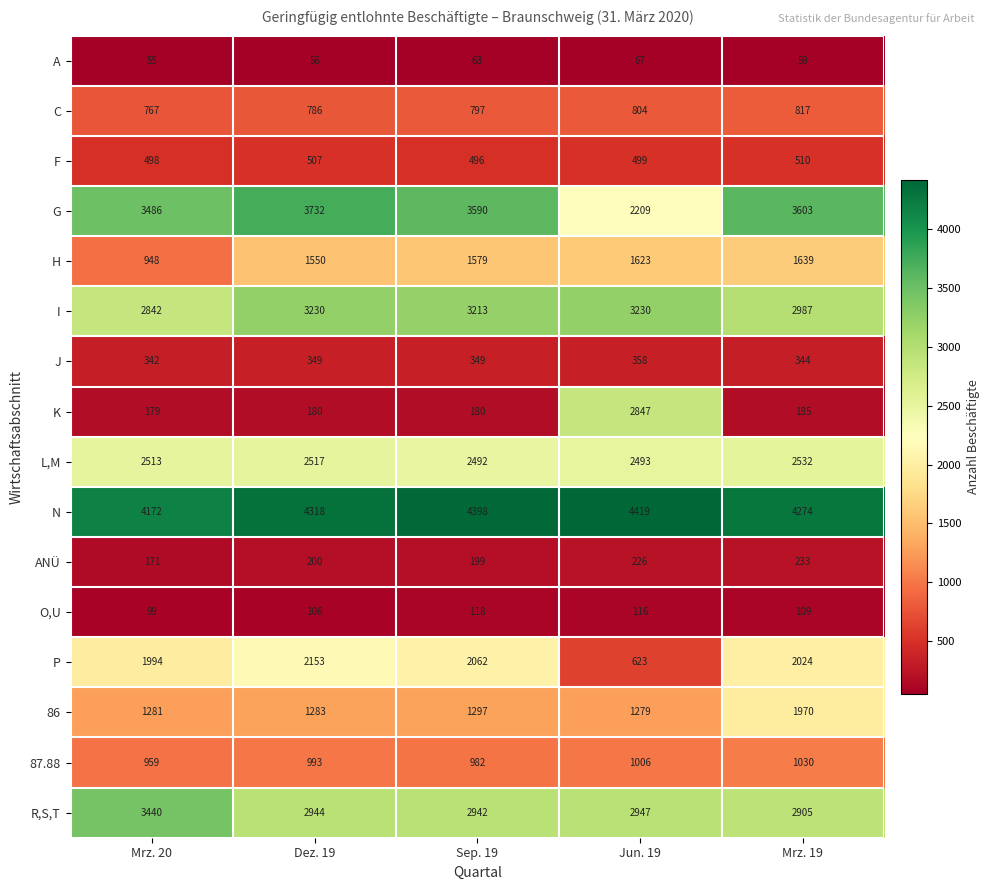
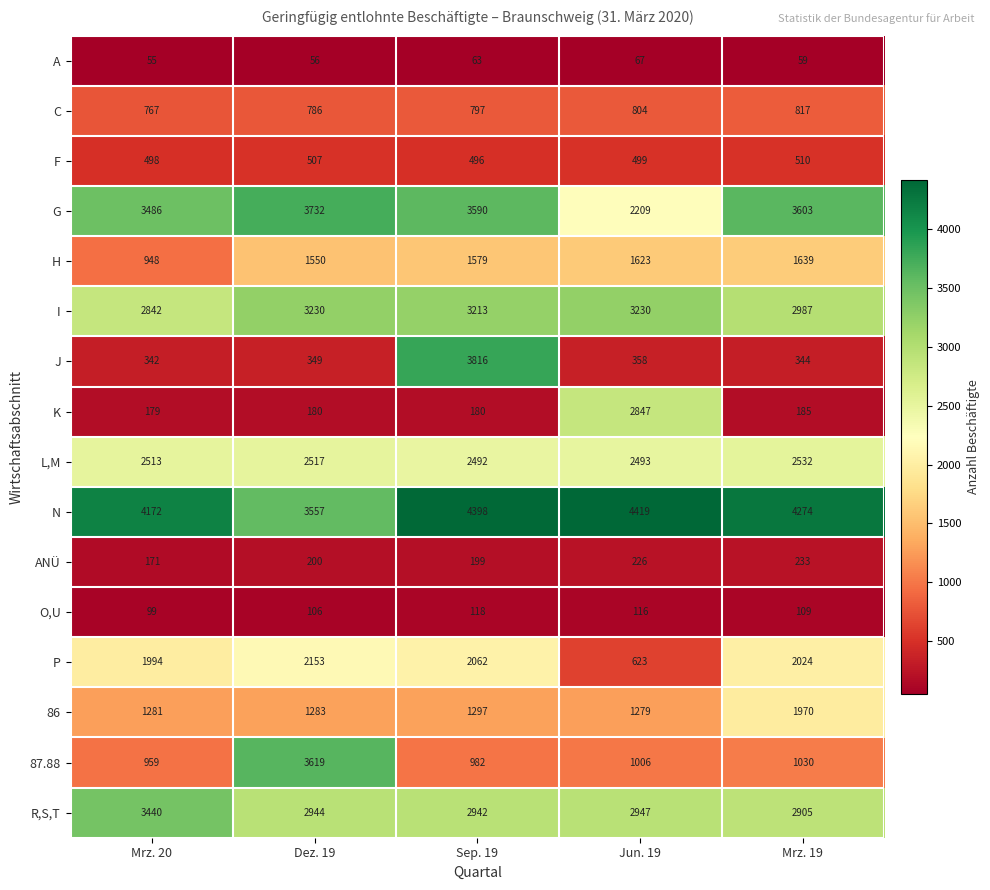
  {
    "A": {
      "Mrz. 20": 55,
      "Dez. 19": 56,
      "Sep. 19": 63,
      "Jun. 19": 67,
      "Mrz. 19": 59
    },
    "C": {
      "Mrz. 20": 767,
      "Dez. 19": 786,
      "Sep. 19": 797,
      "Jun. 19": 804,
      "Mrz. 19": 817
    },
    "F": {
      "Mrz. 20": 498,
      "Dez. 19": 507,
      "Sep. 19": 496,
      "Jun. 19": 499,
      "Mrz. 19": 510
    },
    "G": {
      "Mrz. 20": 3486,
      "Dez. 19": 3732,
      "Sep. 19": 3590,
      "Jun. 19": 2209,
      "Mrz. 19": 3603
    },
    "H": {
      "Mrz. 20": 948,
      "Dez. 19": 1550,
      "Sep. 19": 1579,
      "Jun. 19": 1623,
      "Mrz. 19": 1639
    },
    "I": {
      "Mrz. 20": 2842,
      "Dez. 19": 3230,
      "Sep. 19": 3213,
      "Jun. 19": 3230,
      "Mrz. 19": 2987
    },
    "J": {
      "Mrz. 20": 342,
      "Dez. 19": 349,
-     "Sep. 19": 349,
+     "Sep. 19": 3816,
      "Jun. 19": 358,
      "Mrz. 19": 344
    },
    "K": {
      "Mrz. 20": 179,
      "Dez. 19": 180,
      "Sep. 19": 180,
      "Jun. 19": 2847,
      "Mrz. 19": 185
    },
    "L,M": {
      "Mrz. 20": 2513,
      "Dez. 19": 2517,
      "Sep. 19": 2492,
      "Jun. 19": 2493,
      "Mrz. 19": 2532
    },
    "N": {
      "Mrz. 20": 4172,
-     "Dez. 19": 4318,
+     "Dez. 19": 3557,
      "Sep. 19": 4398,
      "Jun. 19": 4419,
      "Mrz. 19": 4274
    },
    "ANÜ": {
      "Mrz. 20": 171,
      "Dez. 19": 200,
      "Sep. 19": 199,
      "Jun. 19": 226,
      "Mrz. 19": 233
    },
    "O,U": {
      "Mrz. 20": 99,
      "Dez. 19": 106,
      "Sep. 19": 118,
      "Jun. 19": 116,
      "Mrz. 19": 109
    },
    "P": {
      "Mrz. 20": 1994,
      "Dez. 19": 2153,
      "Sep. 19": 2062,
      "Jun. 19": 623,
      "Mrz. 19": 2024
    },
    "86": {
      "Mrz. 20": 1281,
      "Dez. 19": 1283,
      "Sep. 19": 1297,
      "Jun. 19": 1279,
      "Mrz. 19": 1970
    },
    "87.88": {
      "Mrz. 20": 959,
-     "Dez. 19": 993,
+     "Dez. 19": 3619,
      "Sep. 19": 982,
      "Jun. 19": 1006,
      "Mrz. 19": 1030
    },
    "R,S,T": {
      "Mrz. 20": 3440,
      "Dez. 19": 2944,
      "Sep. 19": 2942,
      "Jun. 19": 2947,
      "Mrz. 19": 2905
    }
  }
